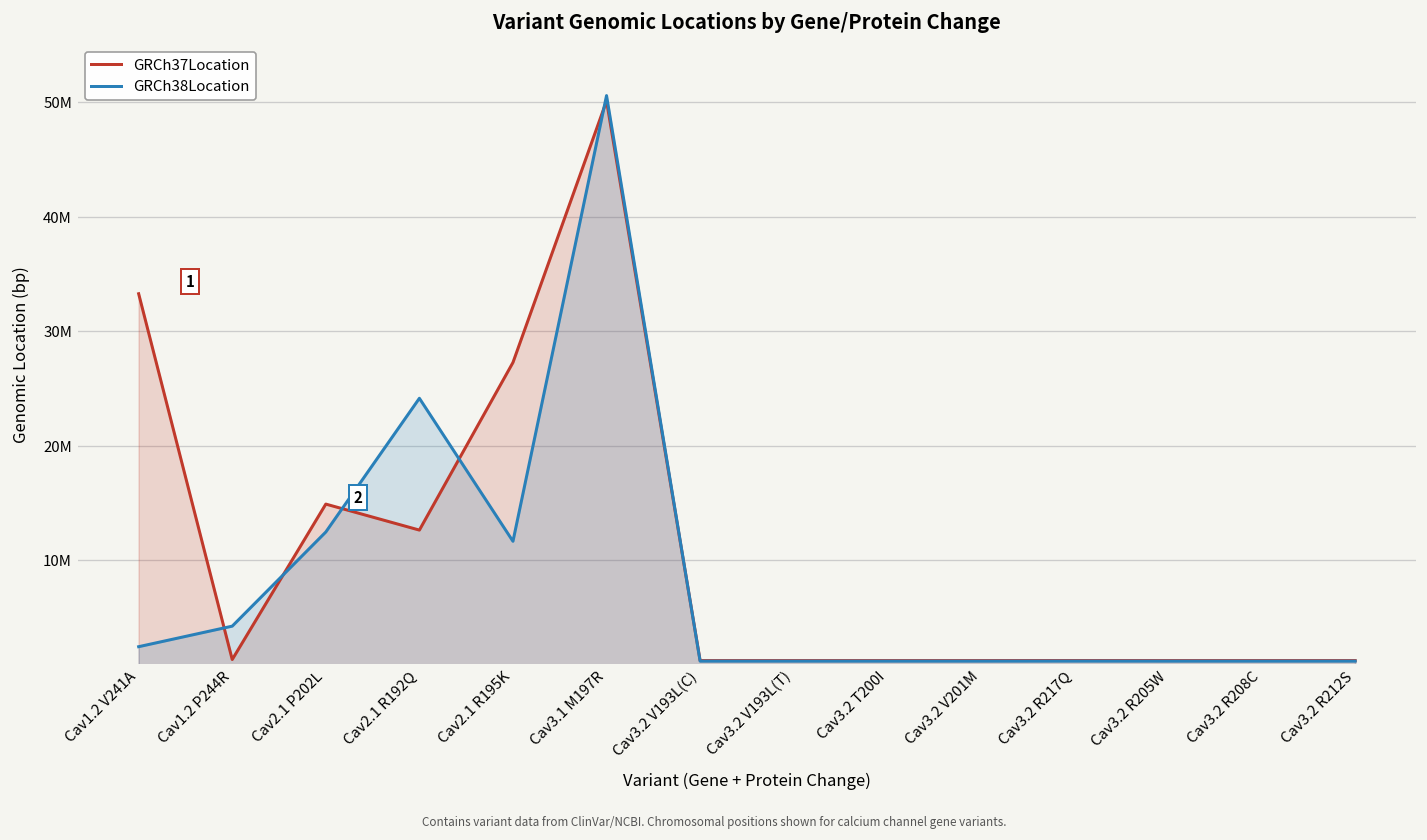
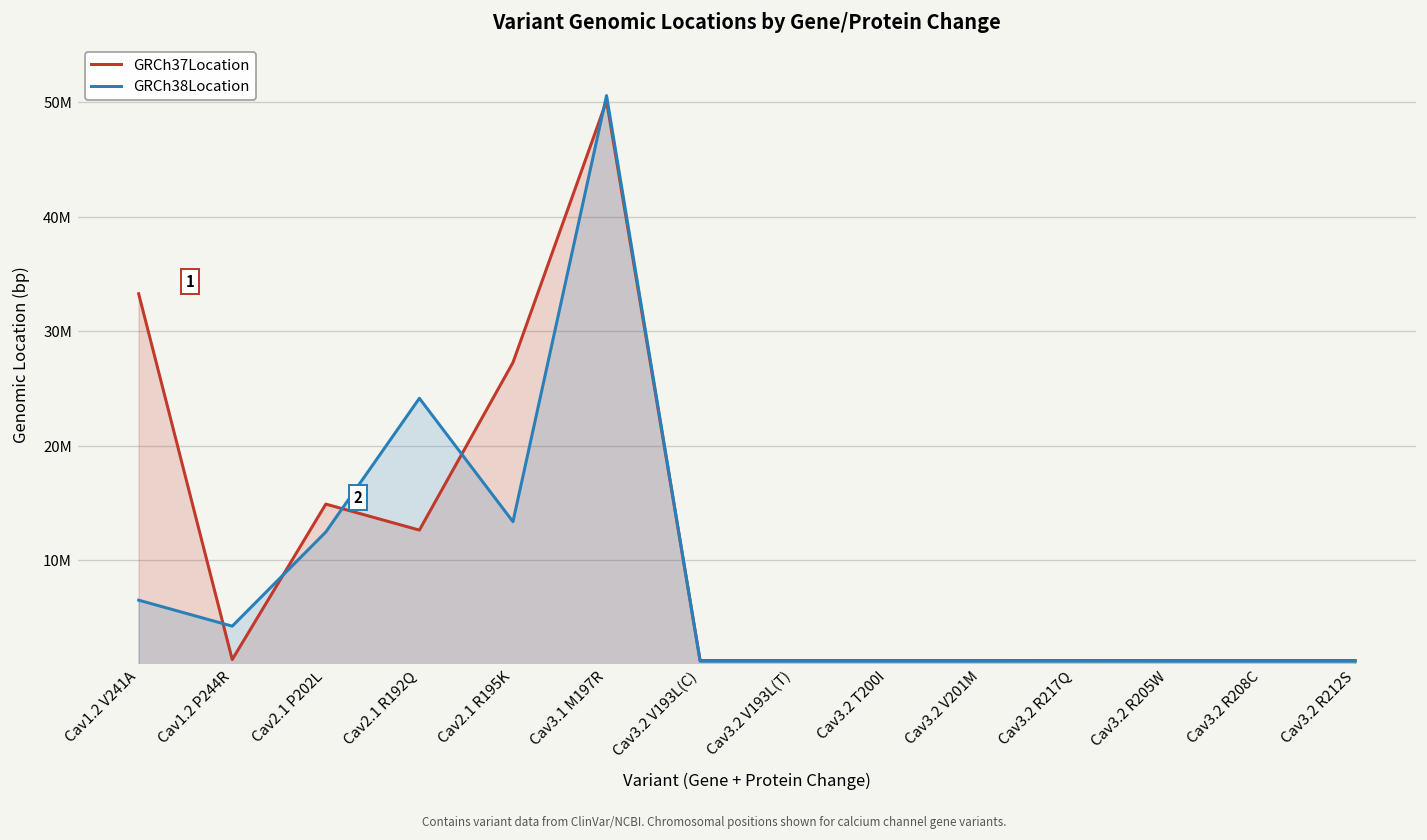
  {
    "GRCh37Location": {
      "Cav1.2 V241A": 33000000,
      "Cav1.2 P244R": 1000000,
      "Cav2.1 R192Q": 13000000,
      "Cav2.1 R195K": 27000000,
      "Cav3.1 M197R": 50000000
    },
    "GRCh38Location": {
-     "Cav1.2 V241A": 2000000,
+     "Cav1.2 V241A": 7000000,
      "Cav1.2 P244R": 4000000,
      "Cav2.1 P202L": 12000000,
      "Cav2.1 R192Q": 24000000,
-     "Cav2.1 R195K": 12000000,
+     "Cav2.1 R195K": 13000000,
      "Cav3.1 M197R": 51000000
    }
  }
